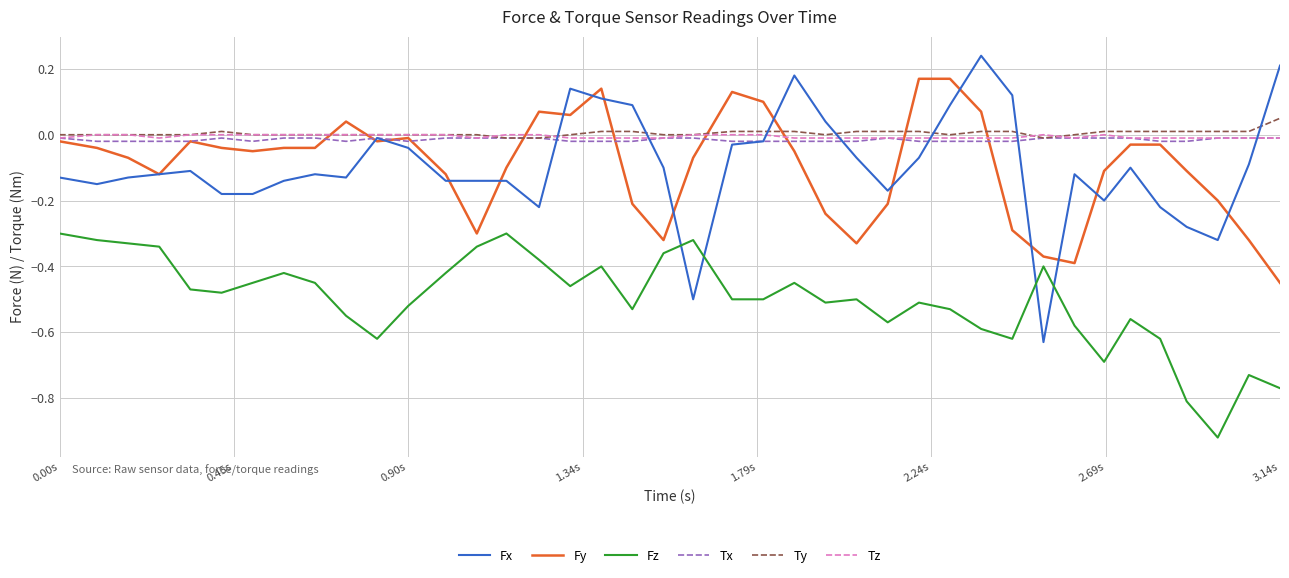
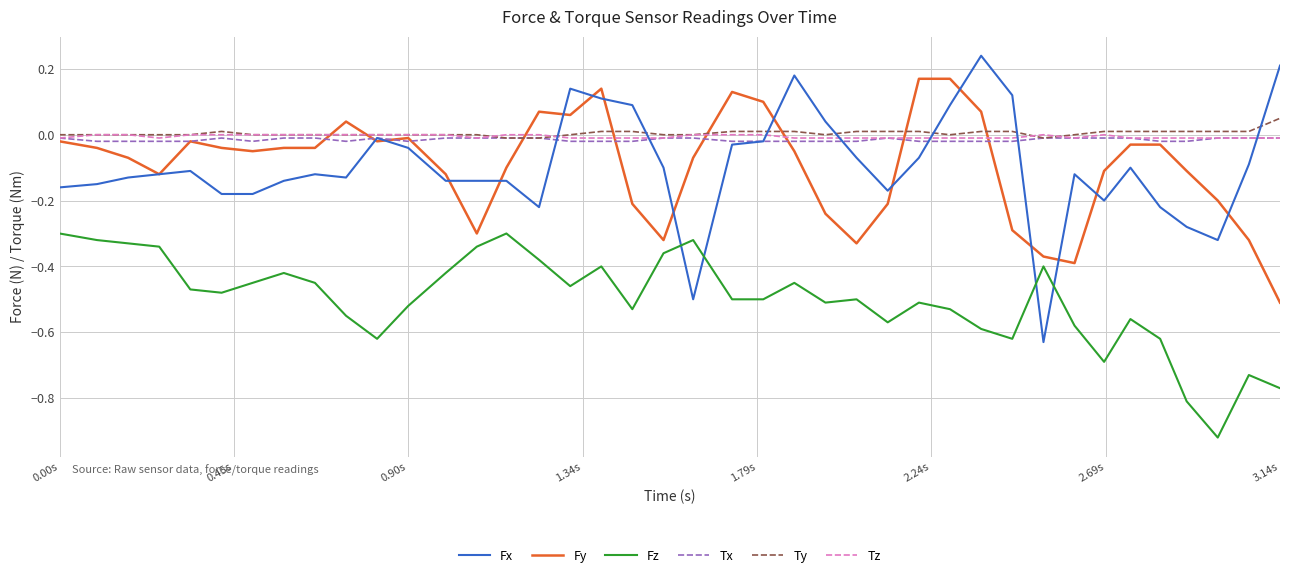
  {
    "Fx": {
-     "0.00s": -0.13,
+     "0.00s": -0.16,
      "0.90s": -0.04,
      "3.14s": 0.21
    },
    "Fy": {
      "0.00s": -0.02,
      "0.90s": -0.01,
-     "3.14s": -0.45
+     "3.14s": -0.51
    },
    "Fz": {
      "0.00s": -0.30,
      "0.90s": -0.52,
      "3.14s": -0.77
    },
    "Tx": {
      "0.90s": -0.02
    },
    "Ty": {
      "0.00s": 0.00,
      "3.14s": 0.05
    }
  }
